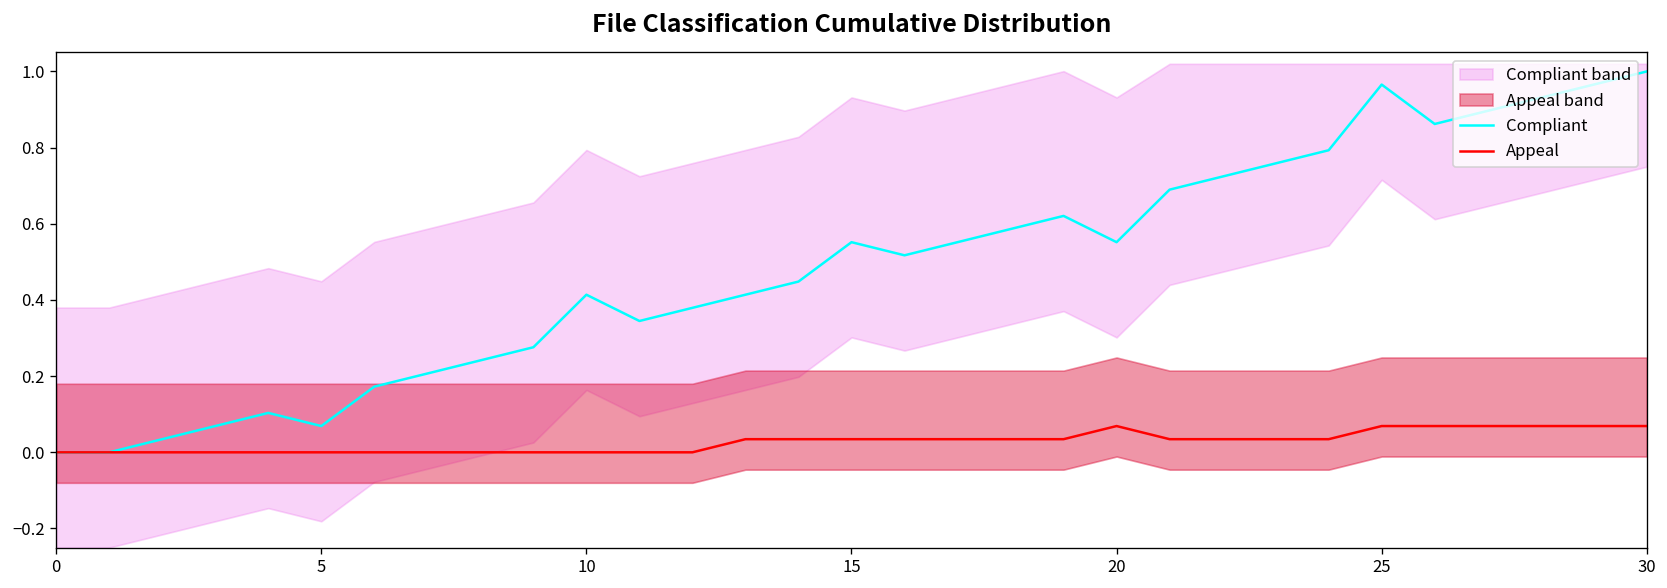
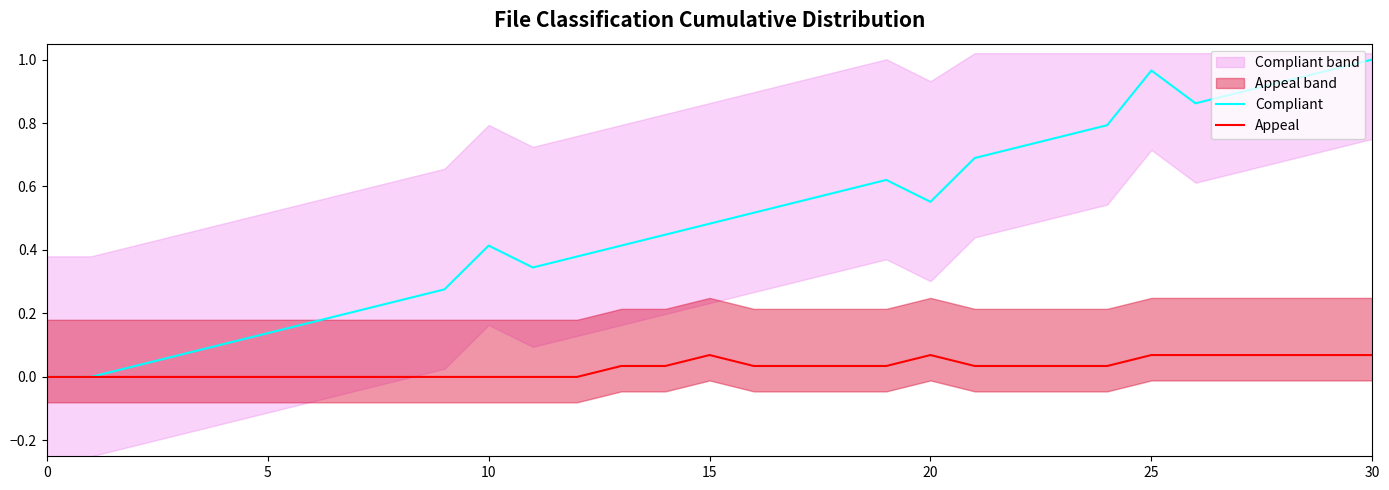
  {
    "Compliant": {
-     "5": 0.07,
+     "5": 0.14,
      "10": 0.41,
-     "15": 0.55,
+     "15": 0.48,
      "20": 0.55,
      "25": 0.97,
      "30": 1.00
    },
    "Appeal": {
      "5": 0.00,
      "10": 0.00,
-     "15": 0.03,
+     "15": 0.07,
      "20": 0.07,
      "25": 0.07,
      "30": 0.07
    }
  }
